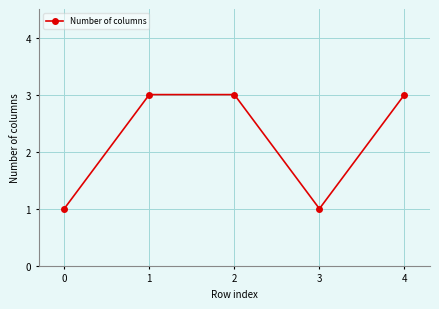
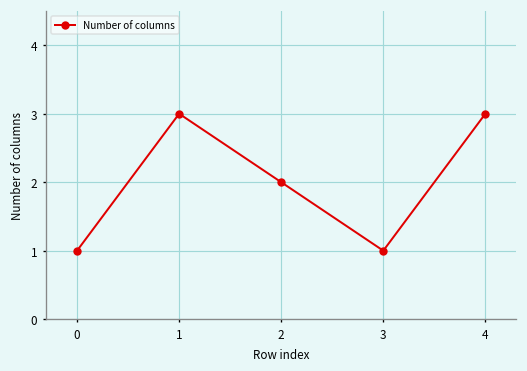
  {
    "0": 1,
    "1": 3,
-   "2": 3,
+   "2": 2,
    "3": 1,
    "4": 3
  }
